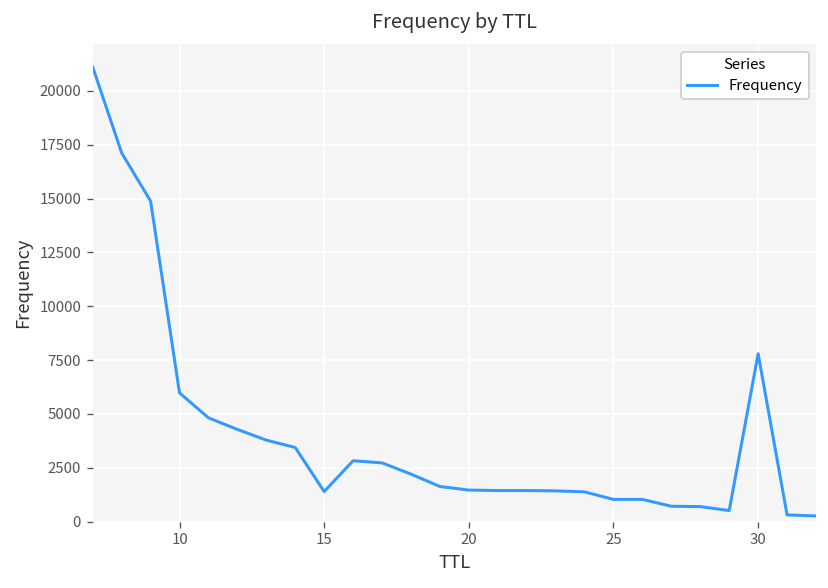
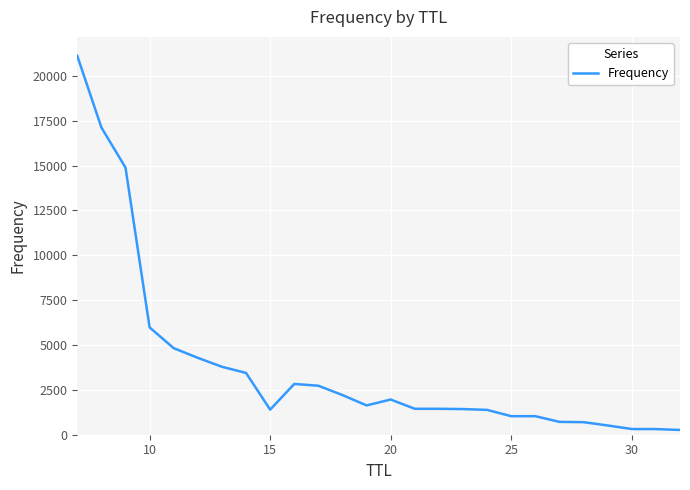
  {
    "10": 6000,
    "15": 1400,
-   "20": 1500,
+   "20": 2000,
    "25": 1000,
-   "30": 7800
+   "30": 300
  }
